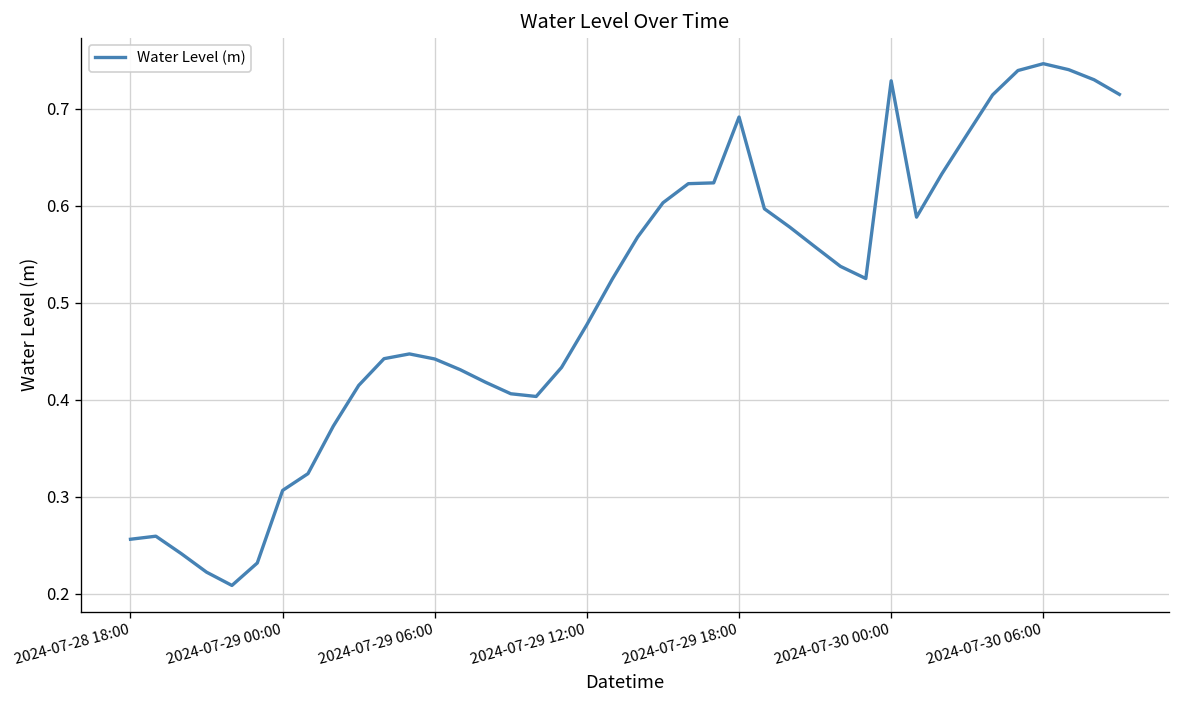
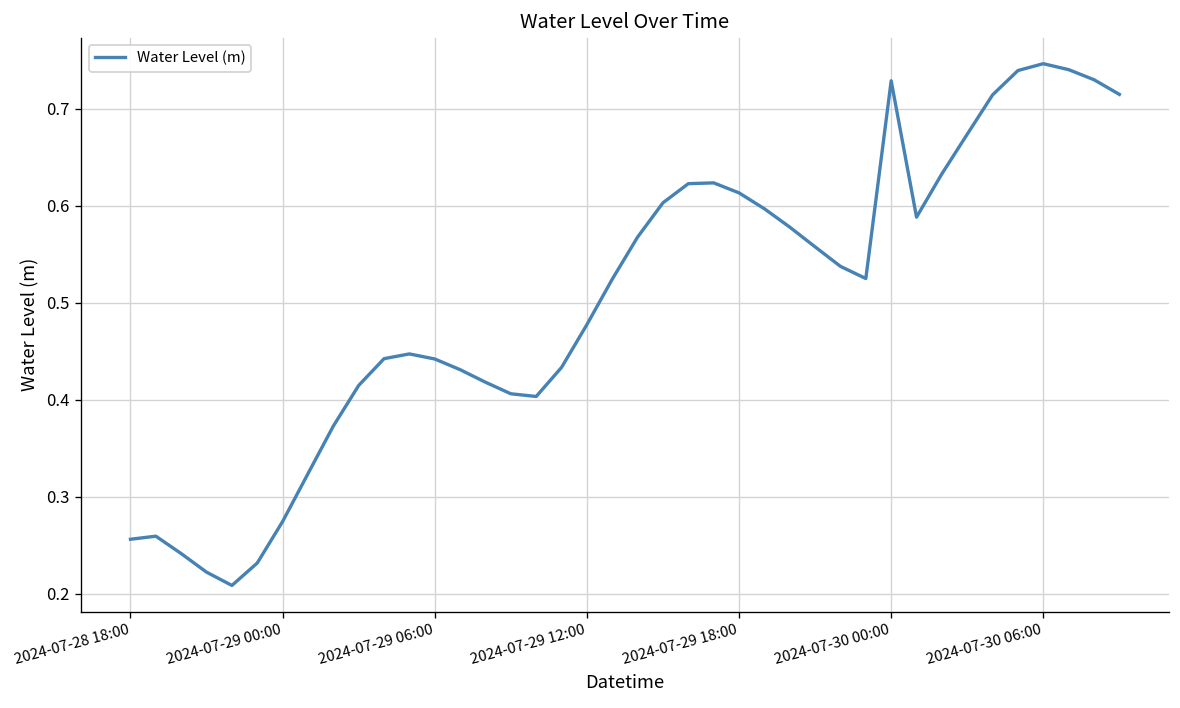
  {
    "2024-07-28 18:00": 0.26,
-   "2024-07-29 00:00": 0.31,
+   "2024-07-29 00:00": 0.27,
    "2024-07-29 06:00": 0.44,
    "2024-07-29 12:00": 0.48,
-   "2024-07-29 18:00": 0.69,
+   "2024-07-29 18:00": 0.61,
    "2024-07-30 00:00": 0.73,
    "2024-07-30 06:00": 0.75
  }
